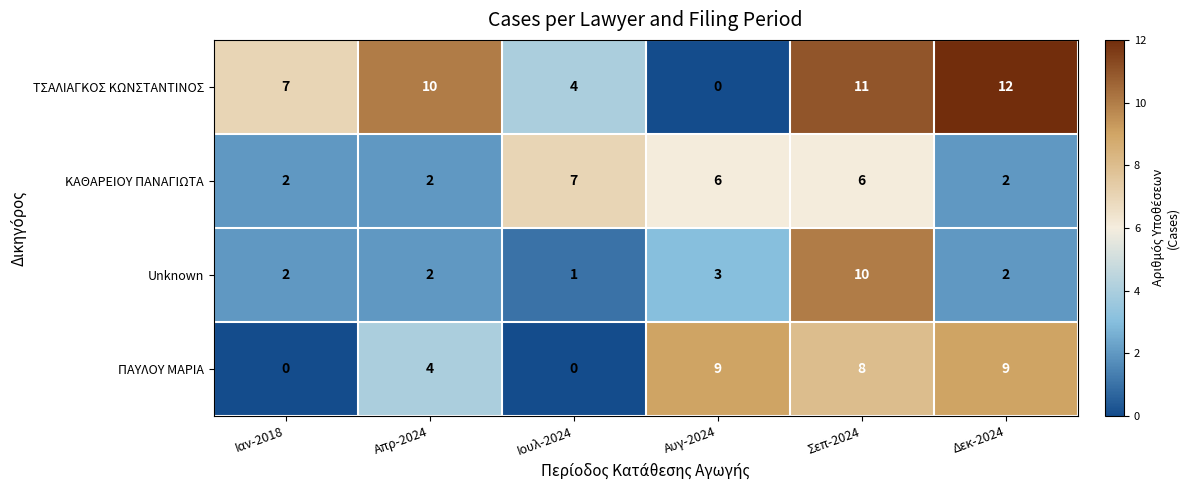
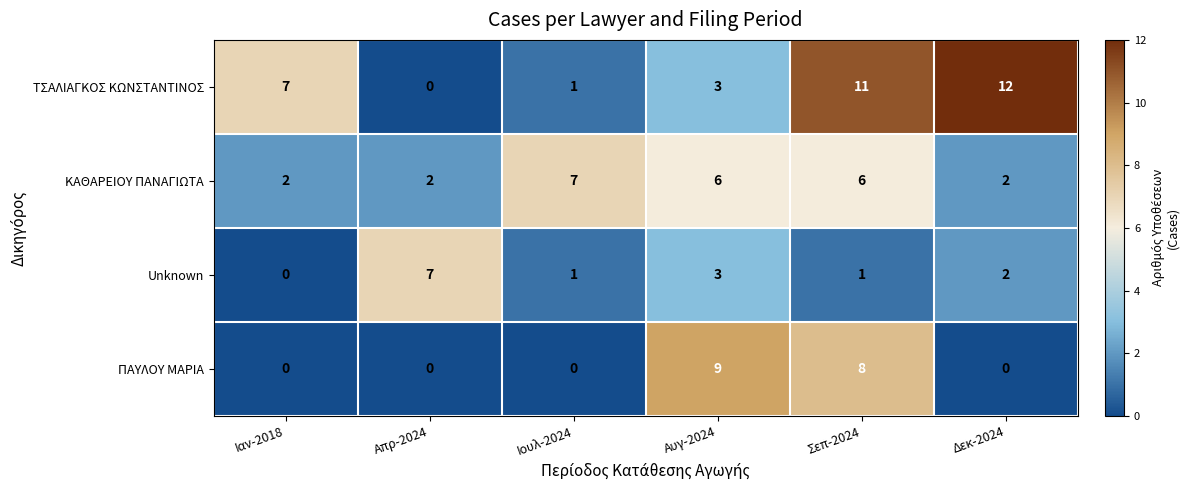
  {
    "ΤΣΑΛΙΑΓΚΟΣ ΚΩΝΣΤΑΝΤΙΝΟΣ": {
      "Ιαν-2018": 7,
-     "Απρ-2024": 10,
-     "Ιουλ-2024": 4,
-     "Αυγ-2024": 0,
+     "Απρ-2024": 0,
+     "Ιουλ-2024": 1,
+     "Αυγ-2024": 3,
      "Σεπ-2024": 11,
      "Δεκ-2024": 12
    },
    "ΚΑΘΑΡΕΙΟΥ ΠΑΝΑΓΙΩΤΑ": {
      "Ιαν-2018": 2,
      "Απρ-2024": 2,
      "Ιουλ-2024": 7,
      "Αυγ-2024": 6,
      "Σεπ-2024": 6,
      "Δεκ-2024": 2
    },
    "Unknown": {
-     "Ιαν-2018": 2,
-     "Απρ-2024": 2,
+     "Ιαν-2018": 0,
+     "Απρ-2024": 7,
      "Ιουλ-2024": 1,
      "Αυγ-2024": 3,
-     "Σεπ-2024": 10,
+     "Σεπ-2024": 1,
      "Δεκ-2024": 2
    },
    "ΠΑΥΛΟΥ ΜΑΡΙΑ": {
      "Ιαν-2018": 0,
-     "Απρ-2024": 4,
+     "Απρ-2024": 0,
      "Ιουλ-2024": 0,
      "Αυγ-2024": 9,
      "Σεπ-2024": 8,
-     "Δεκ-2024": 9
+     "Δεκ-2024": 0
    }
  }
